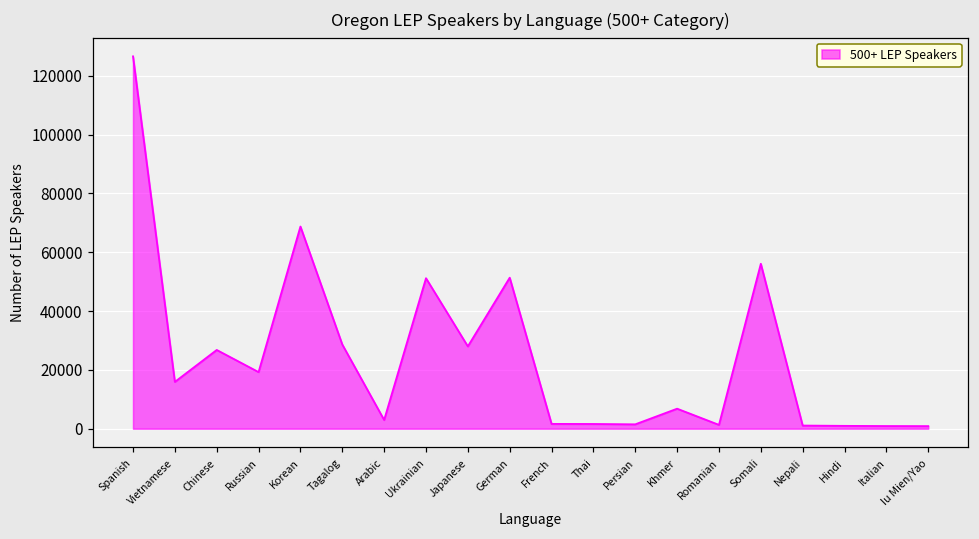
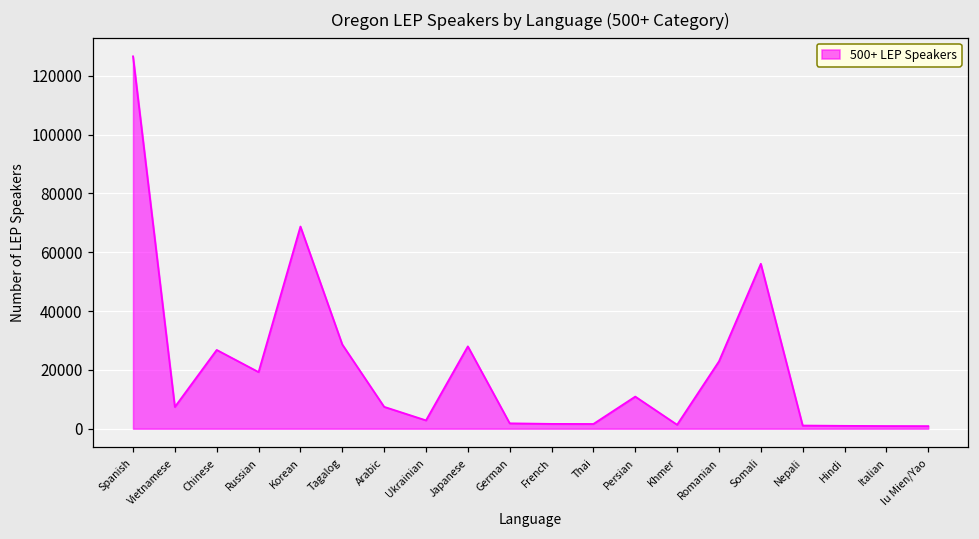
  {
    "Spanish": 127000,
-   "Vietnamese": 16000,
+   "Vietnamese": 7000,
    "Chinese": 27000,
    "Russian": 19000,
    "Korean": 69000,
    "Tagalog": 29000,
-   "Arabic": 3000,
-   "Ukrainian": 51000,
+   "Arabic": 7000,
+   "Ukrainian": 3000,
    "Japanese": 28000,
-   "German": 51000,
+   "German": 2000,
    "French": 2000,
    "Thai": 2000,
-   "Persian": 1000,
-   "Khmer": 7000,
-   "Romanian": 1000,
+   "Persian": 11000,
+   "Khmer": 1000,
+   "Romanian": 23000,
    "Somali": 56000,
    "Nepali": 1000,
    "Hindi": 1000,
    "Italian": 1000,
    "Iu Mien/Yao": 1000
  }
